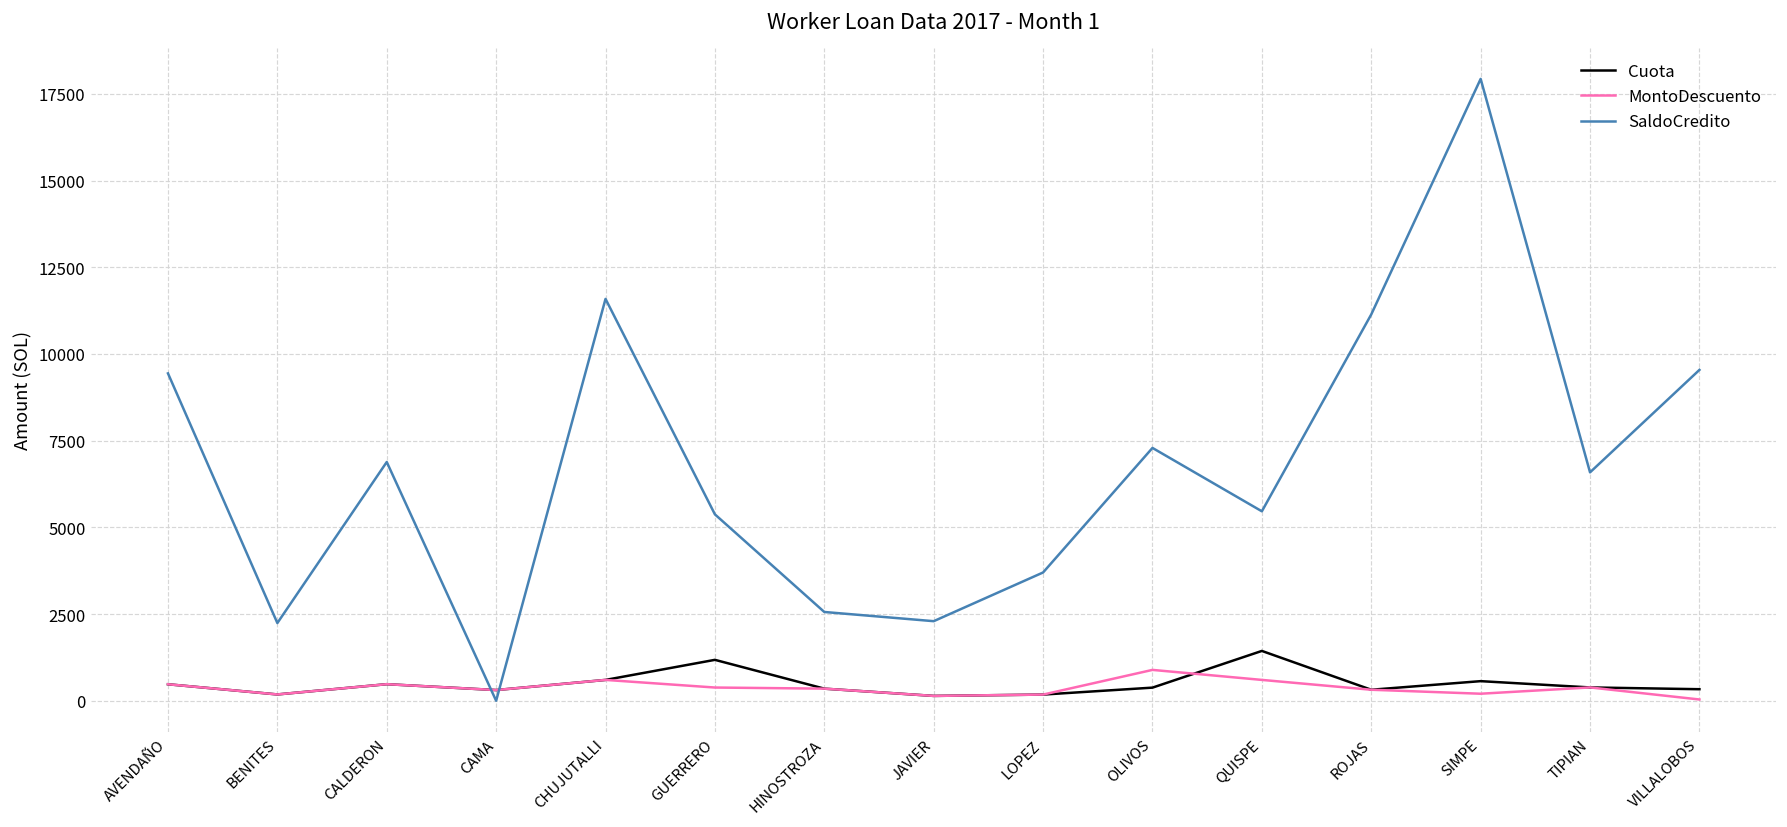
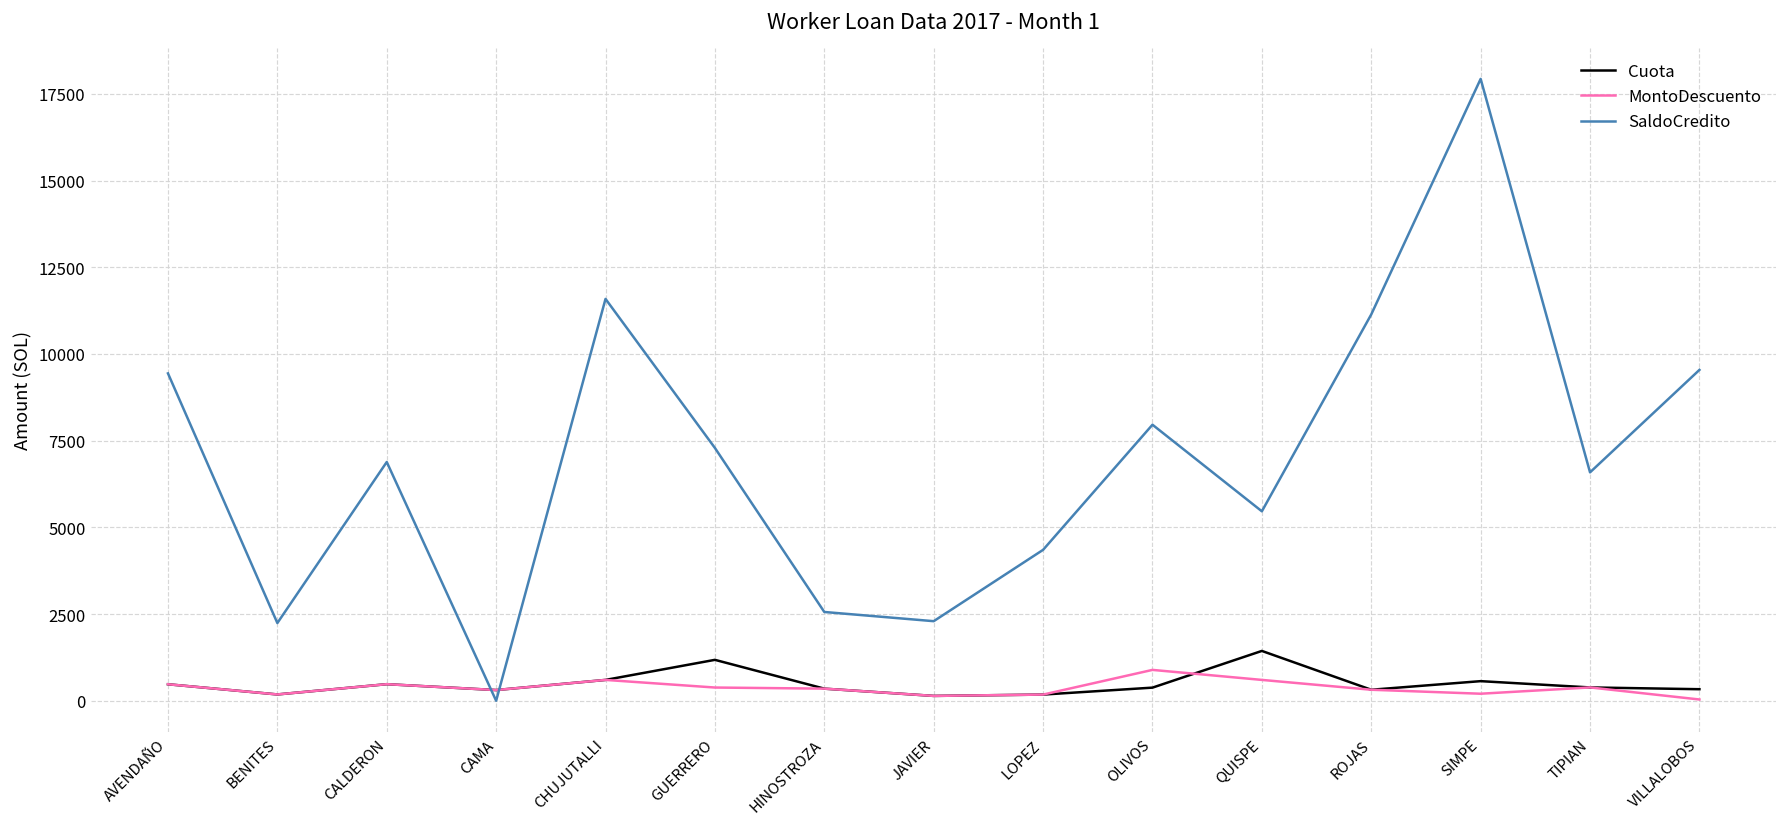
  {
    "Cuota": {
      "GUERRERO": 1200,
      "OLIVOS": 400,
      "QUISPE": 1400,
      "SIMPE": 600,
      "VILLALOBOS": 300
    },
    "MontoDescuento": {
      "GUERRERO": 400,
      "OLIVOS": 900,
      "QUISPE": 600,
      "SIMPE": 200,
      "VILLALOBOS": 0
    },
    "SaldoCredito": {
      "AVENDAÑO": 9400,
      "BENITES": 2200,
      "CALDERON": 6900,
      "CAMA": 0,
      "CHUJUTALLI": 11600,
-     "GUERRERO": 5400,
+     "GUERRERO": 7300,
      "HINOSTROZA": 2600,
      "JAVIER": 2300,
-     "LOPEZ": 3700,
-     "OLIVOS": 7300,
+     "LOPEZ": 4400,
+     "OLIVOS": 8000,
      "QUISPE": 5500,
      "ROJAS": 11100,
      "SIMPE": 17900,
      "TIPIAN": 6600,
      "VILLALOBOS": 9500
    }
  }
